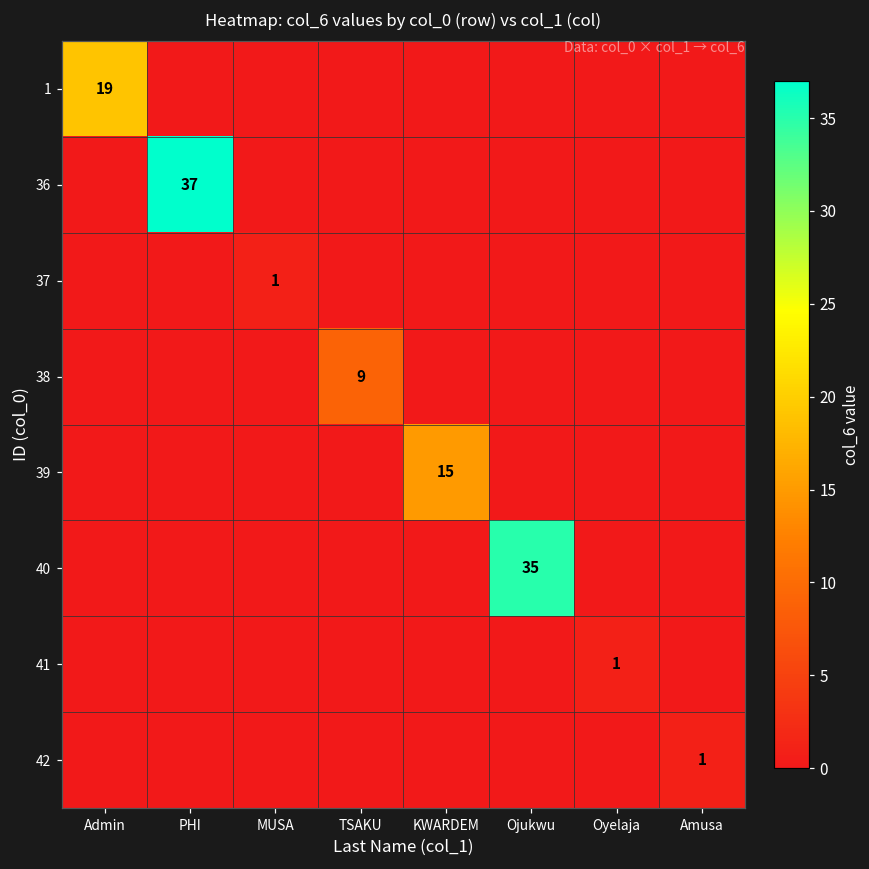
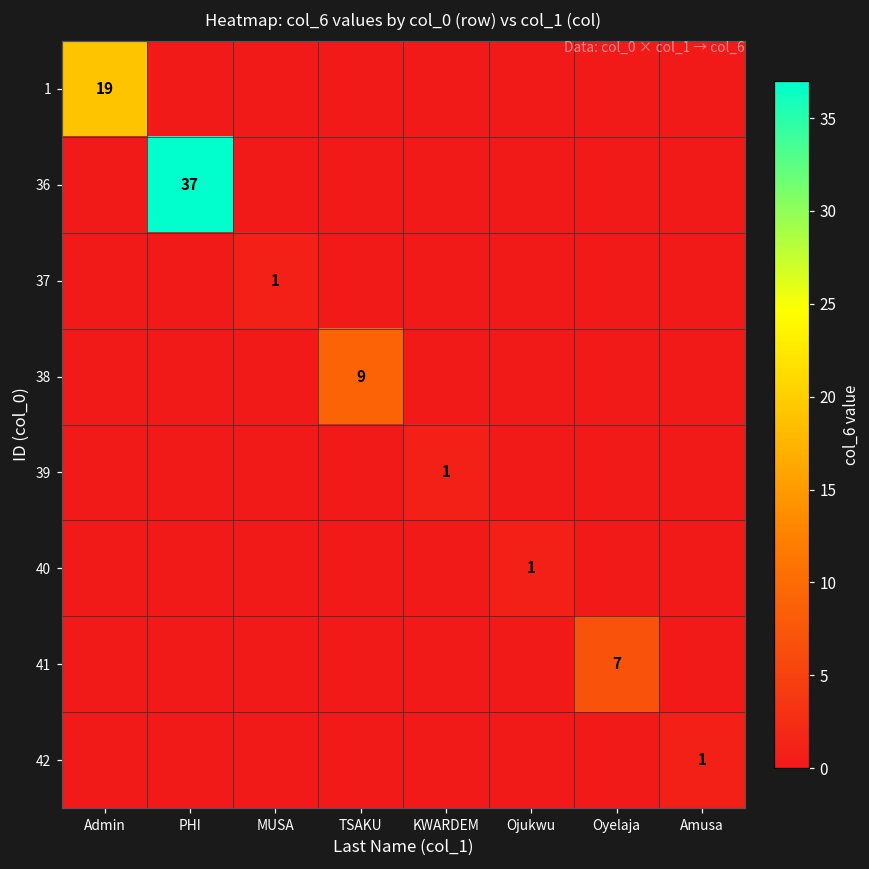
  {
    "1": {
      "Admin": 19
    },
    "36": {
      "PHI": 37
    },
    "37": {
      "MUSA": 1
    },
    "38": {
      "TSAKU": 9
    },
    "39": {
-     "KWARDEM": 15
+     "KWARDEM": 1
    },
    "40": {
-     "Ojukwu": 35
+     "Ojukwu": 1
    },
    "41": {
-     "Oyelaja": 1
+     "Oyelaja": 7
    },
    "42": {
      "Amusa": 1
    }
  }
